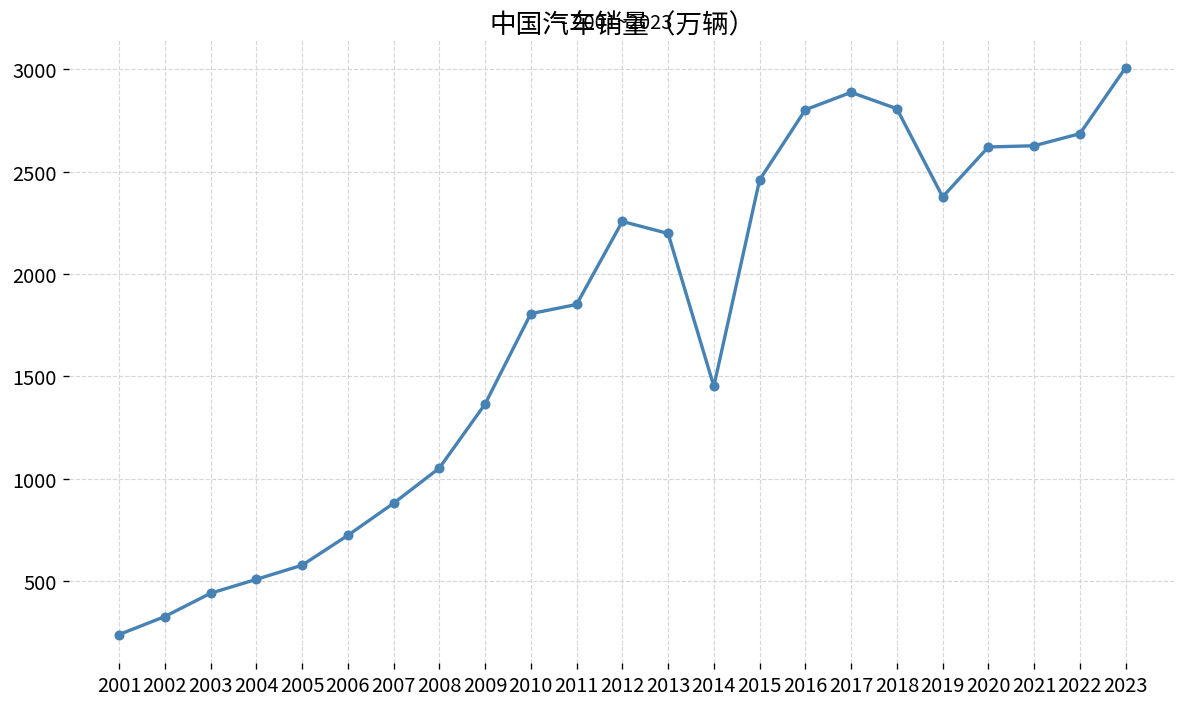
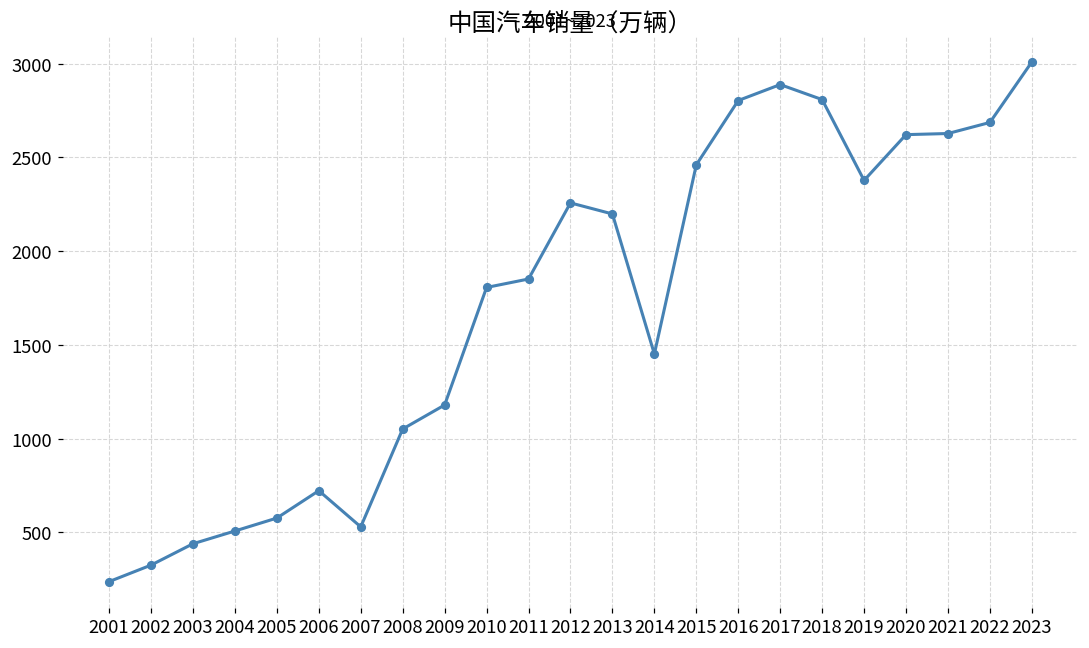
  {
    "2001": 240,
    "2002": 330,
    "2003": 440,
    "2004": 510,
    "2005": 580,
    "2006": 720,
-   "2007": 880,
+   "2007": 530,
    "2008": 1050,
-   "2009": 1360,
+   "2009": 1180,
    "2010": 1810,
    "2011": 1850,
    "2012": 2260,
    "2013": 2200,
    "2014": 1450,
    "2015": 2460,
    "2016": 2800,
    "2017": 2890,
    "2018": 2810,
    "2019": 2380,
    "2020": 2620,
    "2021": 2630,
    "2022": 2690,
    "2023": 3010
  }
